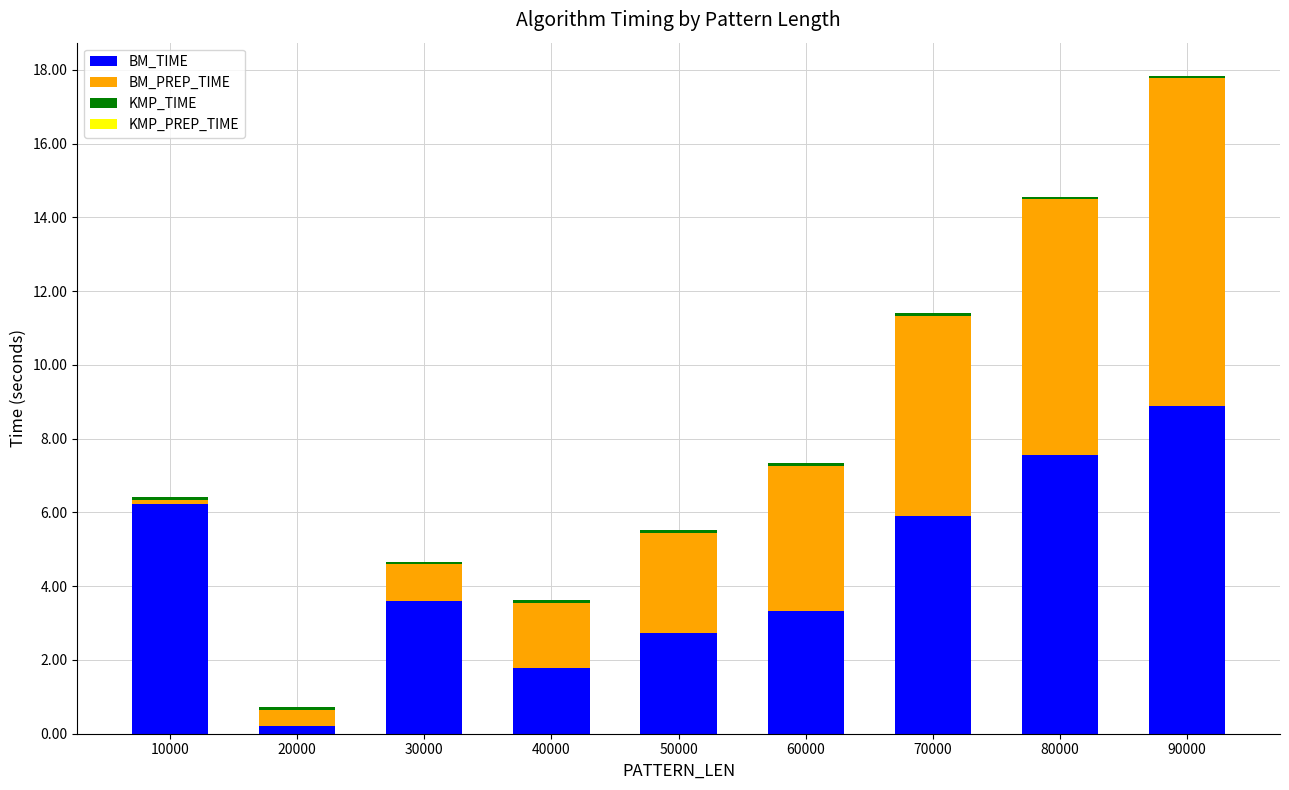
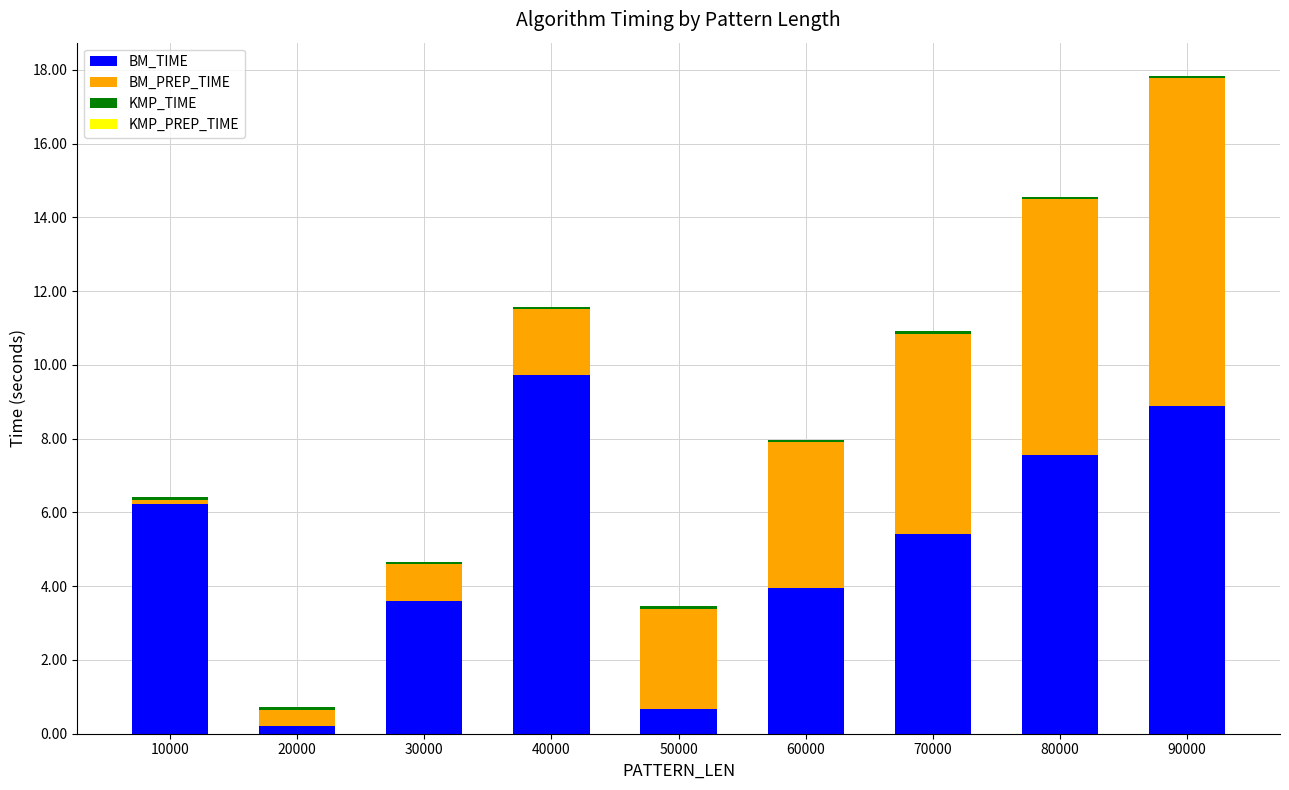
  {
    "BM_TIME": {
      "10000": 6.2,
      "20000": 0.2,
      "30000": 3.6,
-     "40000": 1.8,
-     "50000": 2.7,
-     "60000": 3.3,
-     "70000": 5.9,
+     "40000": 9.7,
+     "50000": 0.7,
+     "60000": 4.0,
+     "70000": 5.4,
      "80000": 7.6,
      "90000": 8.9
    },
    "BM_PREP_TIME": {
      "10000": 0.1,
      "20000": 0.4,
      "30000": 1.0,
      "40000": 1.8,
      "50000": 2.7,
      "60000": 3.9,
      "70000": 5.4,
      "80000": 6.9,
      "90000": 8.9
    },
    "KMP_PREP_TIME": {
      "50000": 0.1,
      "60000": 0.1,
      "70000": 0.1,
      "80000": 0.1,
      "90000": 0.1
    }
  }
